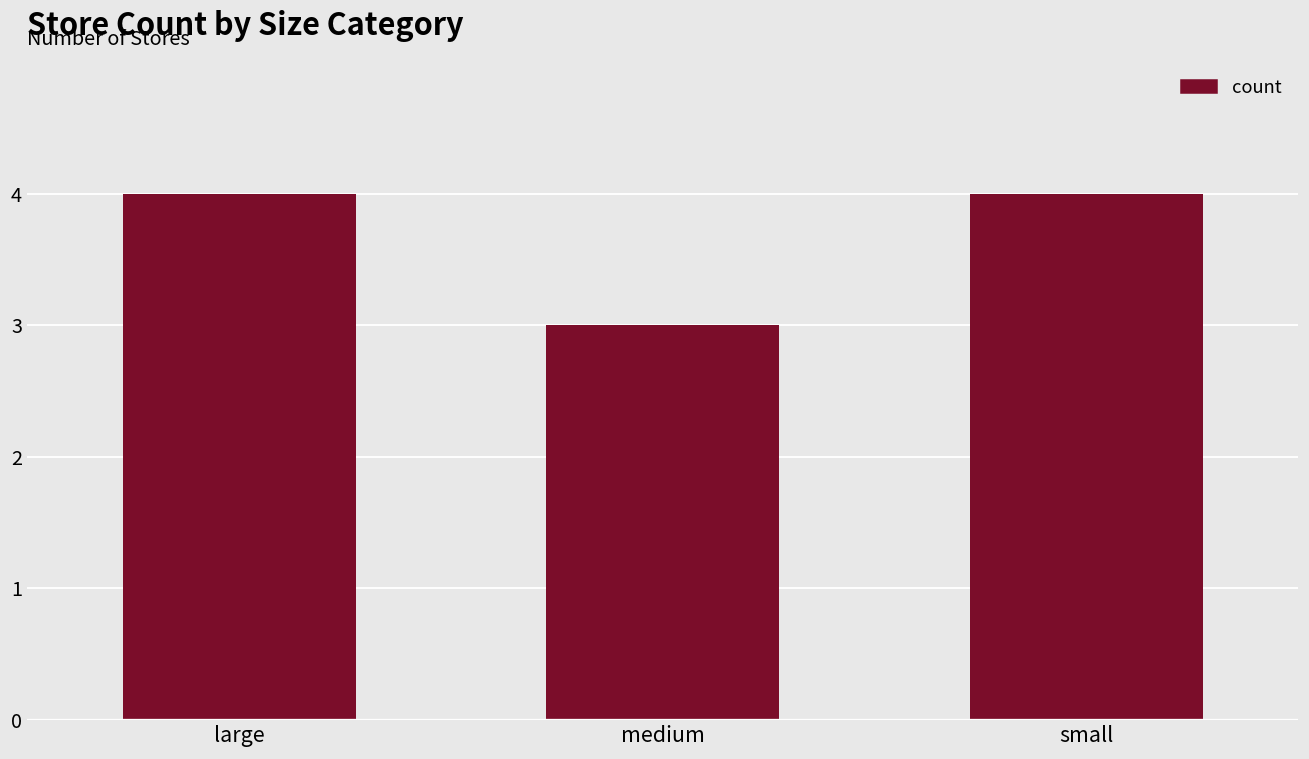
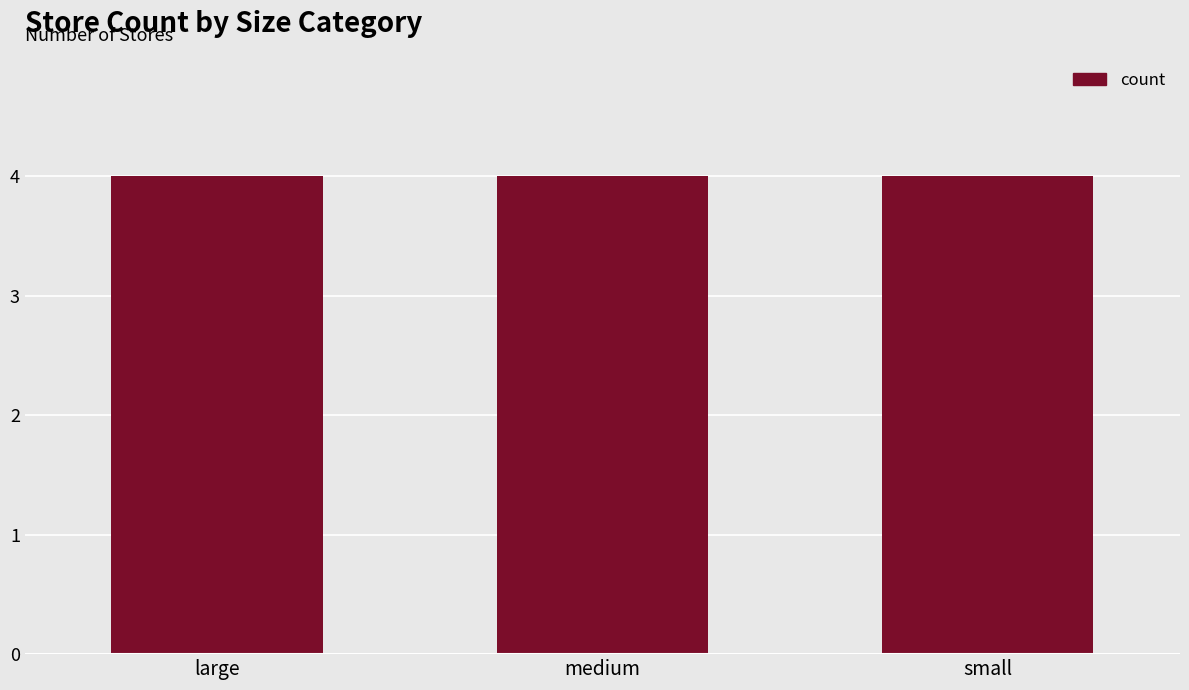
  {
    "large": 4,
-   "medium": 3,
+   "medium": 4,
    "small": 4
  }
